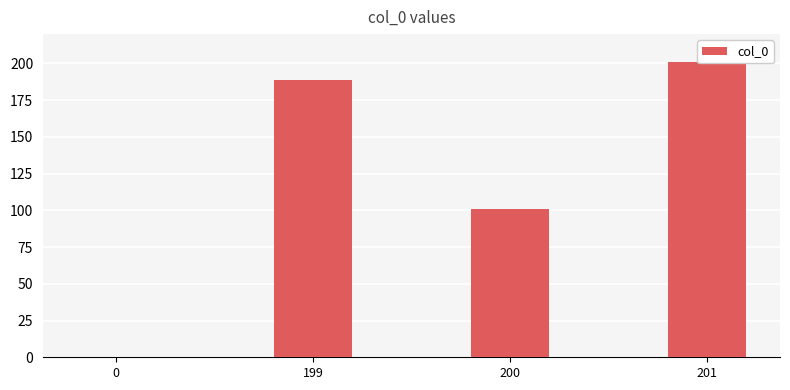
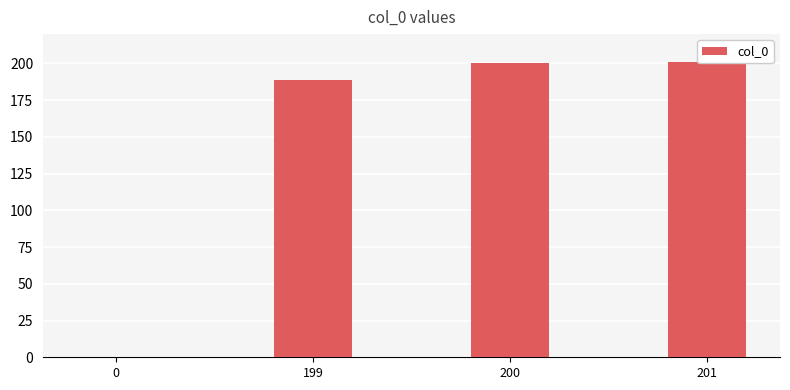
  {
    "0": 0,
    "199": 189,
-   "200": 101
+   "200": 200
  }
